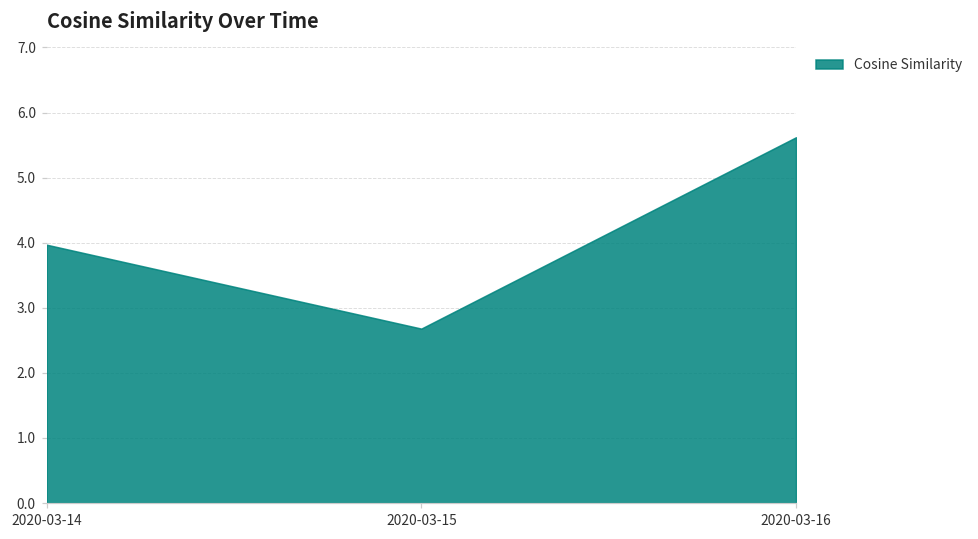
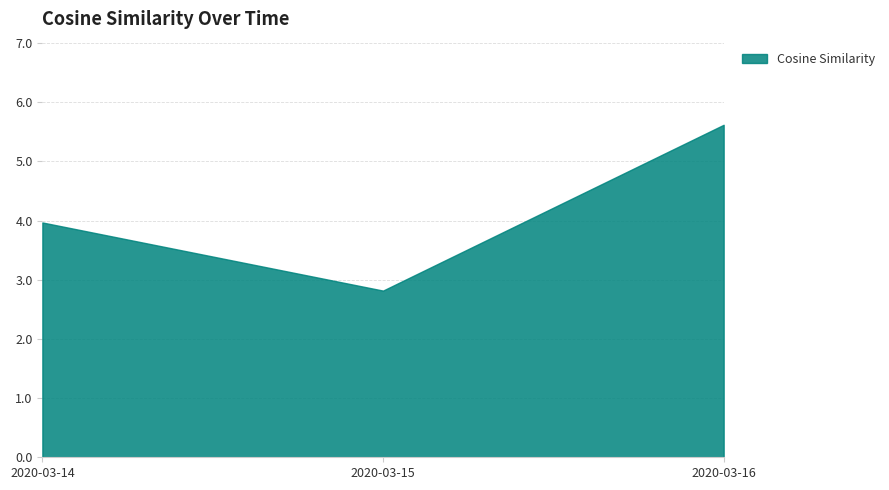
  {
    "2020-03-14": 4.0,
-   "2020-03-15": 2.7,
+   "2020-03-15": 2.8,
    "2020-03-16": 5.6
  }
